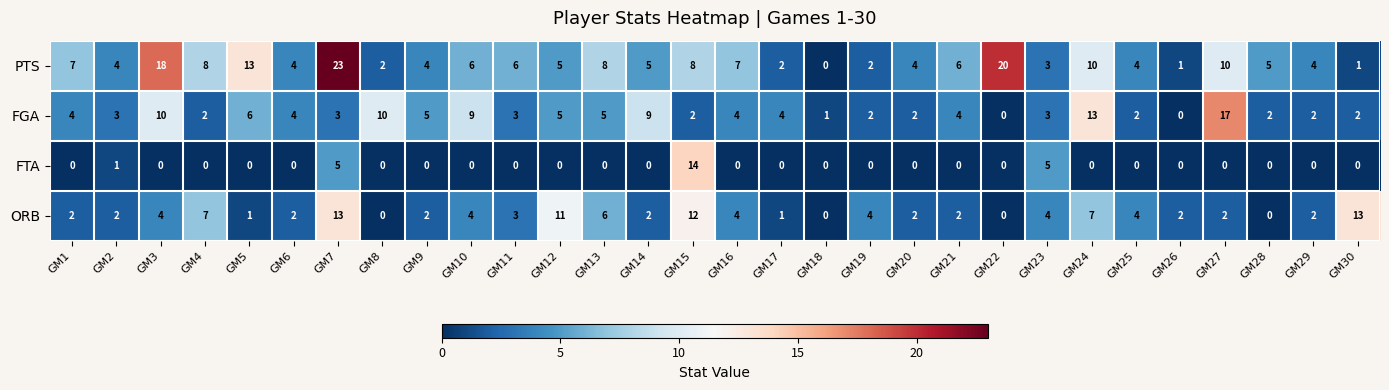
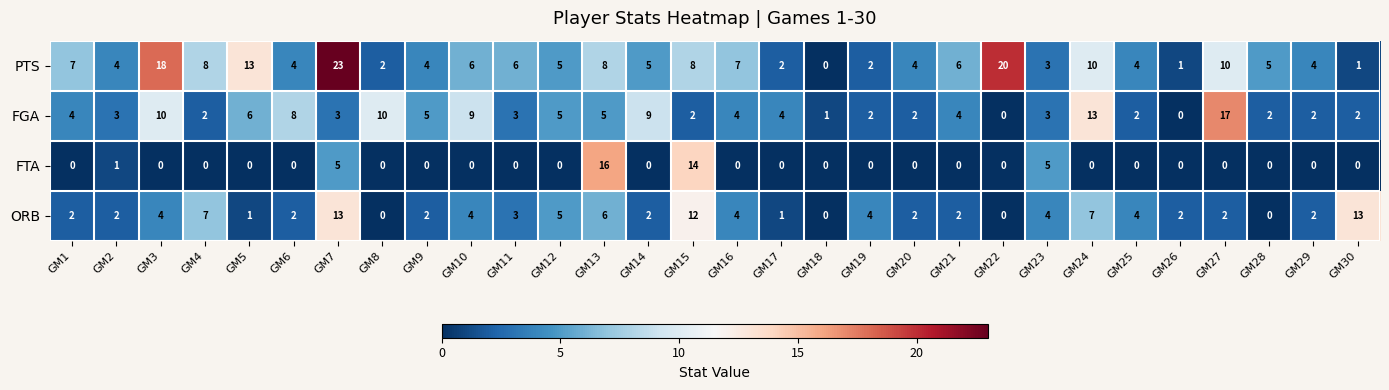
  {
    "PTS": {
      "GM1": 7,
      "GM2": 4,
      "GM3": 18,
      "GM4": 8,
      "GM5": 13,
      "GM6": 4,
      "GM7": 23,
      "GM8": 2,
      "GM9": 4,
      "GM10": 6,
      "GM11": 6,
      "GM12": 5,
      "GM13": 8,
      "GM14": 5,
      "GM15": 8,
      "GM16": 7,
      "GM17": 2,
      "GM18": 0,
      "GM19": 2,
      "GM20": 4,
      "GM21": 6,
      "GM22": 20,
      "GM23": 3,
      "GM24": 10,
      "GM25": 4,
      "GM26": 1,
      "GM27": 10,
      "GM28": 5,
      "GM29": 4,
      "GM30": 1
    },
    "FGA": {
      "GM1": 4,
      "GM2": 3,
      "GM3": 10,
      "GM4": 2,
      "GM5": 6,
-     "GM6": 4,
+     "GM6": 8,
      "GM7": 3,
      "GM8": 10,
      "GM9": 5,
      "GM10": 9,
      "GM11": 3,
      "GM12": 5,
      "GM13": 5,
      "GM14": 9,
      "GM15": 2,
      "GM16": 4,
      "GM17": 4,
      "GM18": 1,
      "GM19": 2,
      "GM20": 2,
      "GM21": 4,
      "GM22": 0,
      "GM23": 3,
      "GM24": 13,
      "GM25": 2,
      "GM26": 0,
      "GM27": 17,
      "GM28": 2,
      "GM29": 2,
      "GM30": 2
    },
    "FTA": {
      "GM1": 0,
      "GM2": 1,
      "GM3": 0,
      "GM4": 0,
      "GM5": 0,
      "GM6": 0,
      "GM7": 5,
      "GM8": 0,
      "GM9": 0,
      "GM10": 0,
      "GM11": 0,
      "GM12": 0,
-     "GM13": 0,
+     "GM13": 16,
      "GM14": 0,
      "GM15": 14,
      "GM16": 0,
      "GM17": 0,
      "GM18": 0,
      "GM19": 0,
      "GM20": 0,
      "GM21": 0,
      "GM22": 0,
      "GM23": 5,
      "GM24": 0,
      "GM25": 0,
      "GM26": 0,
      "GM27": 0,
      "GM28": 0,
      "GM29": 0,
      "GM30": 0
    },
    "ORB": {
      "GM1": 2,
      "GM2": 2,
      "GM3": 4,
      "GM4": 7,
      "GM5": 1,
      "GM6": 2,
      "GM7": 13,
      "GM8": 0,
      "GM9": 2,
      "GM10": 4,
      "GM11": 3,
-     "GM12": 11,
+     "GM12": 5,
      "GM13": 6,
      "GM14": 2,
      "GM15": 12,
      "GM16": 4,
      "GM17": 1,
      "GM18": 0,
      "GM19": 4,
      "GM20": 2,
      "GM21": 2,
      "GM22": 0,
      "GM23": 4,
      "GM24": 7,
      "GM25": 4,
      "GM26": 2,
      "GM27": 2,
      "GM28": 0,
      "GM29": 2,
      "GM30": 13
    }
  }
